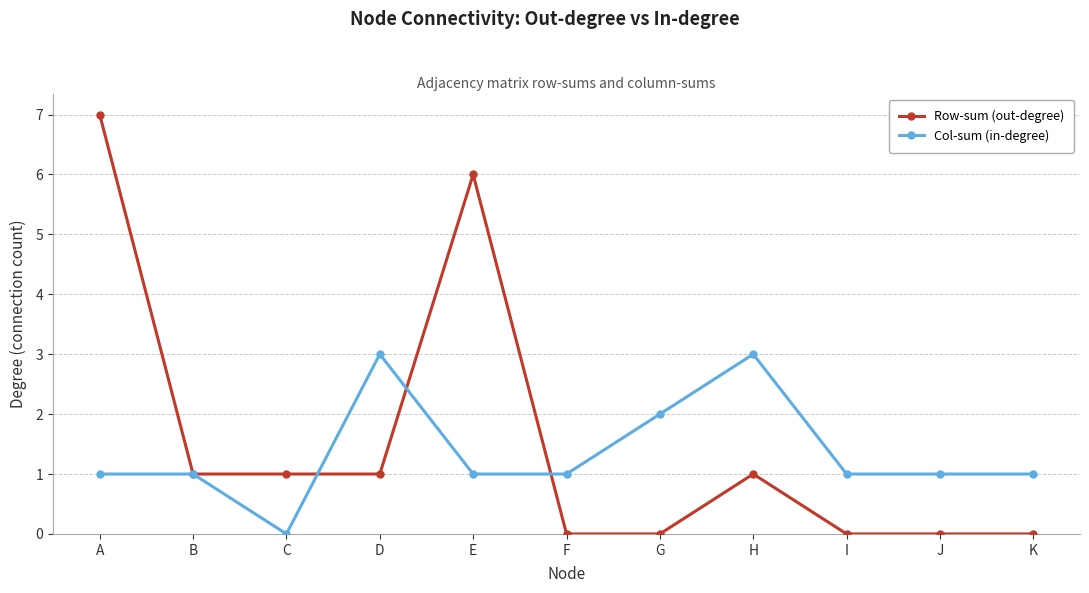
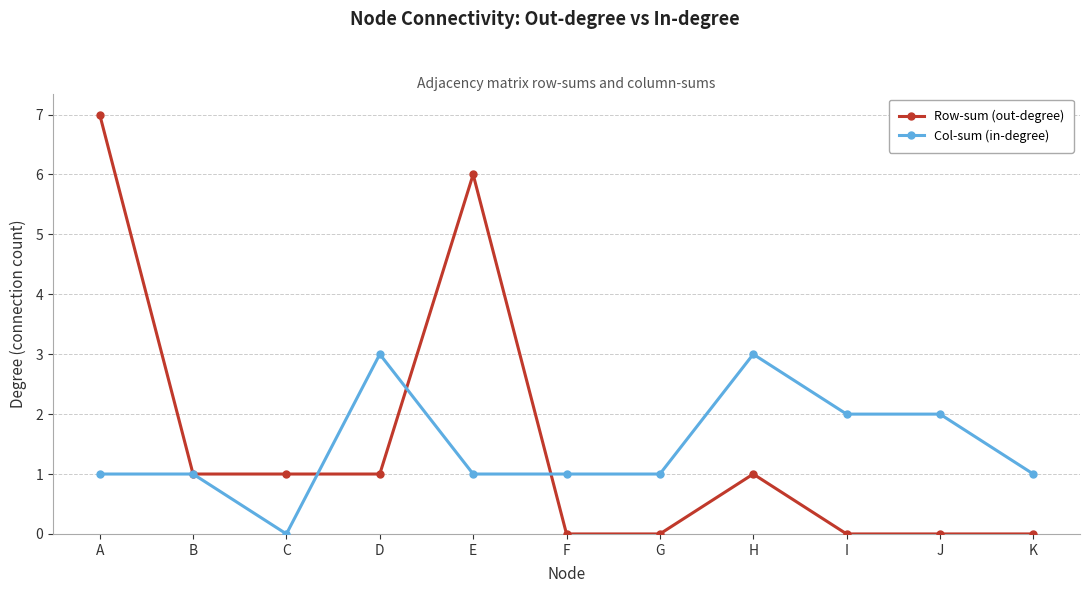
  {
    "Row-sum (out-degree)": {
      "A": 7,
      "C": 1,
      "D": 1,
      "E": 6,
      "F": 0,
      "G": 0,
      "H": 1,
      "I": 0,
      "J": 0,
      "K": 0
    },
    "Col-sum (in-degree)": {
      "A": 1,
      "C": 0,
      "D": 3,
      "E": 1,
      "F": 1,
-     "G": 2,
+     "G": 1,
      "H": 3,
-     "I": 1,
-     "J": 1,
+     "I": 2,
+     "J": 2,
      "K": 1
    }
  }
